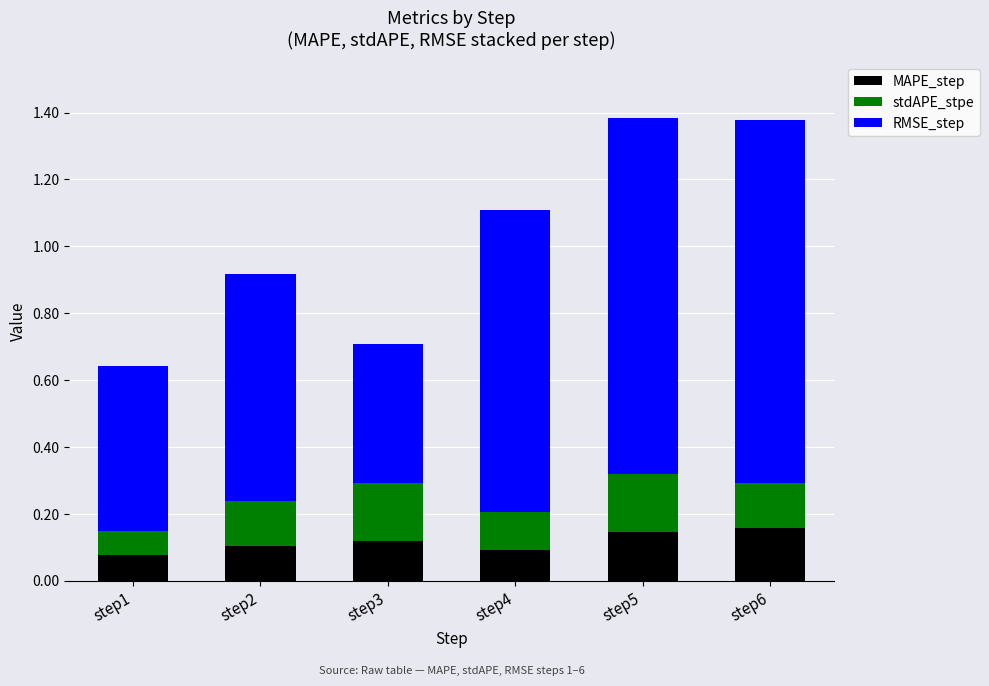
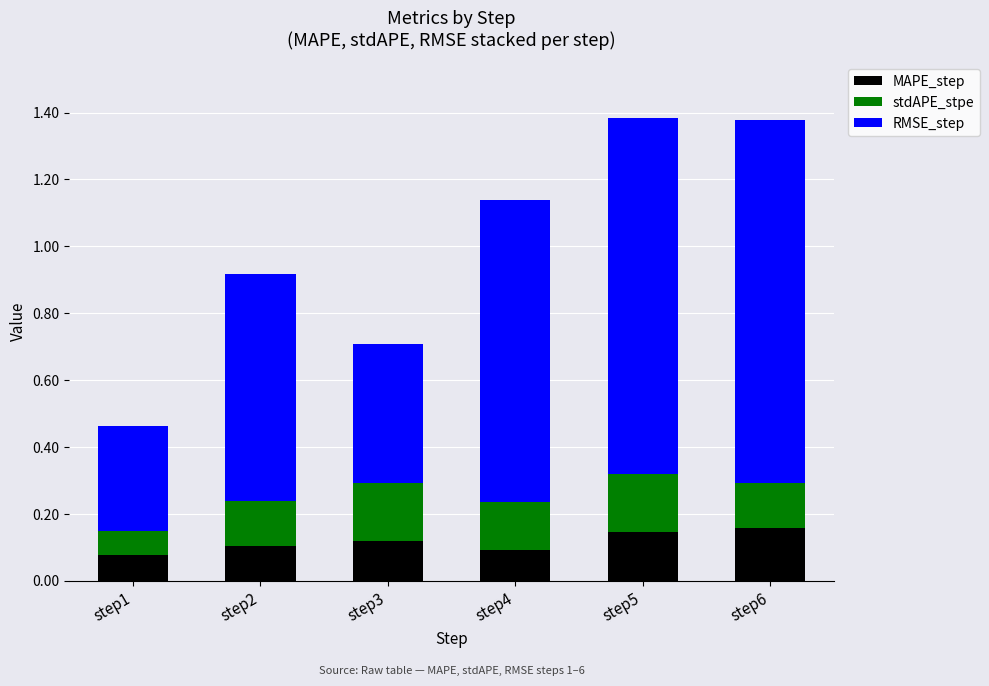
  {
    "MAPE_step": {
      "step1": 0.08,
      "step2": 0.10,
      "step3": 0.12,
      "step4": 0.09,
      "step5": 0.15,
      "step6": 0.16
    },
    "stdAPE_stpe": {
      "step1": 0.07,
      "step2": 0.13,
      "step3": 0.17,
-     "step4": 0.11,
+     "step4": 0.14,
      "step5": 0.17,
      "step6": 0.13
    },
    "RMSE_step": {
-     "step1": 0.50,
+     "step1": 0.31,
      "step2": 0.68,
      "step3": 0.42,
      "step4": 0.90,
      "step5": 1.07,
      "step6": 1.08
    }
  }
